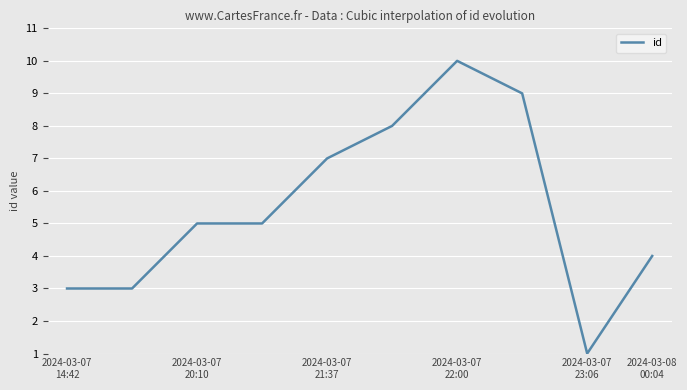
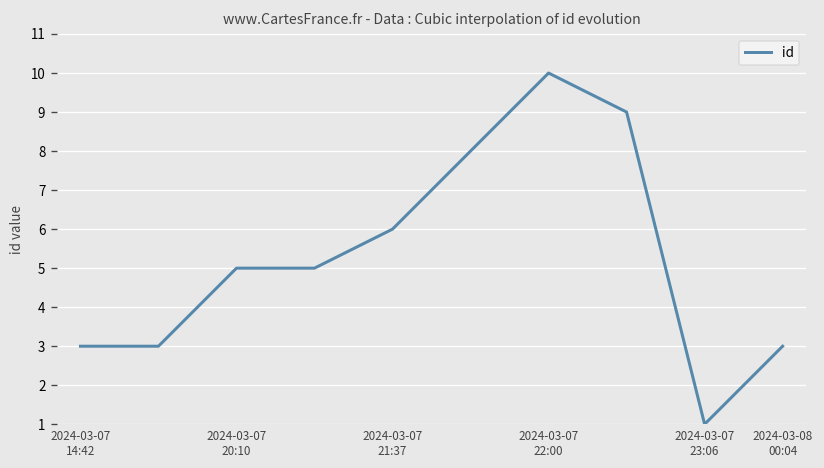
  {
    "2024-03-07 14:42": 3,
    "2024-03-07 20:10": 5,
-   "2024-03-07 21:37": 7,
+   "2024-03-07 21:37": 6,
    "2024-03-07 22:00": 10,
    "2024-03-07 23:06": 1,
-   "2024-03-08 00:04": 4
+   "2024-03-08 00:04": 3
  }
